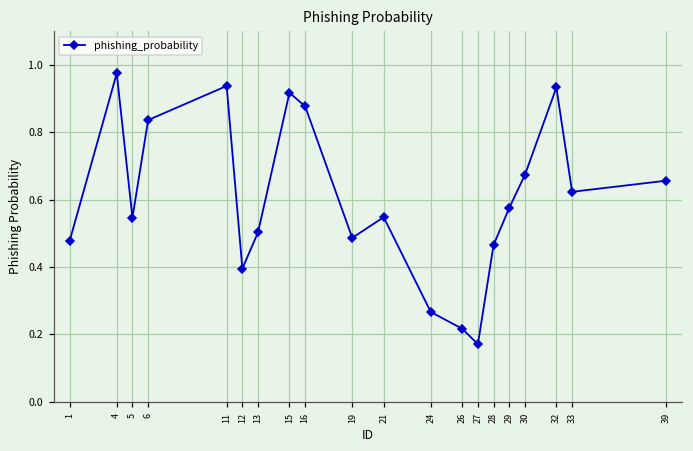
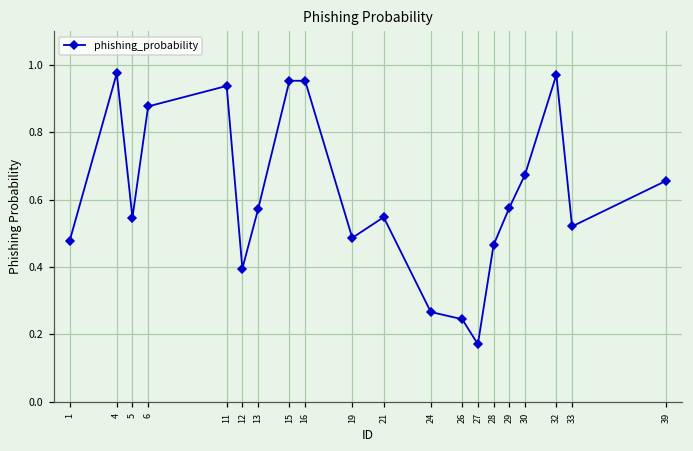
  {
    "1": 0.48,
    "4": 0.97,
    "5": 0.55,
-   "6": 0.84,
+   "6": 0.88,
    "11": 0.94,
    "12": 0.40,
-   "13": 0.50,
-   "15": 0.92,
-   "16": 0.88,
+   "13": 0.57,
+   "15": 0.95,
+   "16": 0.95,
    "19": 0.49,
    "21": 0.55,
    "24": 0.27,
-   "26": 0.22,
+   "26": 0.25,
    "27": 0.17,
    "28": 0.47,
    "29": 0.58,
    "30": 0.67,
-   "32": 0.93,
-   "33": 0.62,
+   "32": 0.97,
+   "33": 0.52,
    "39": 0.66
  }
